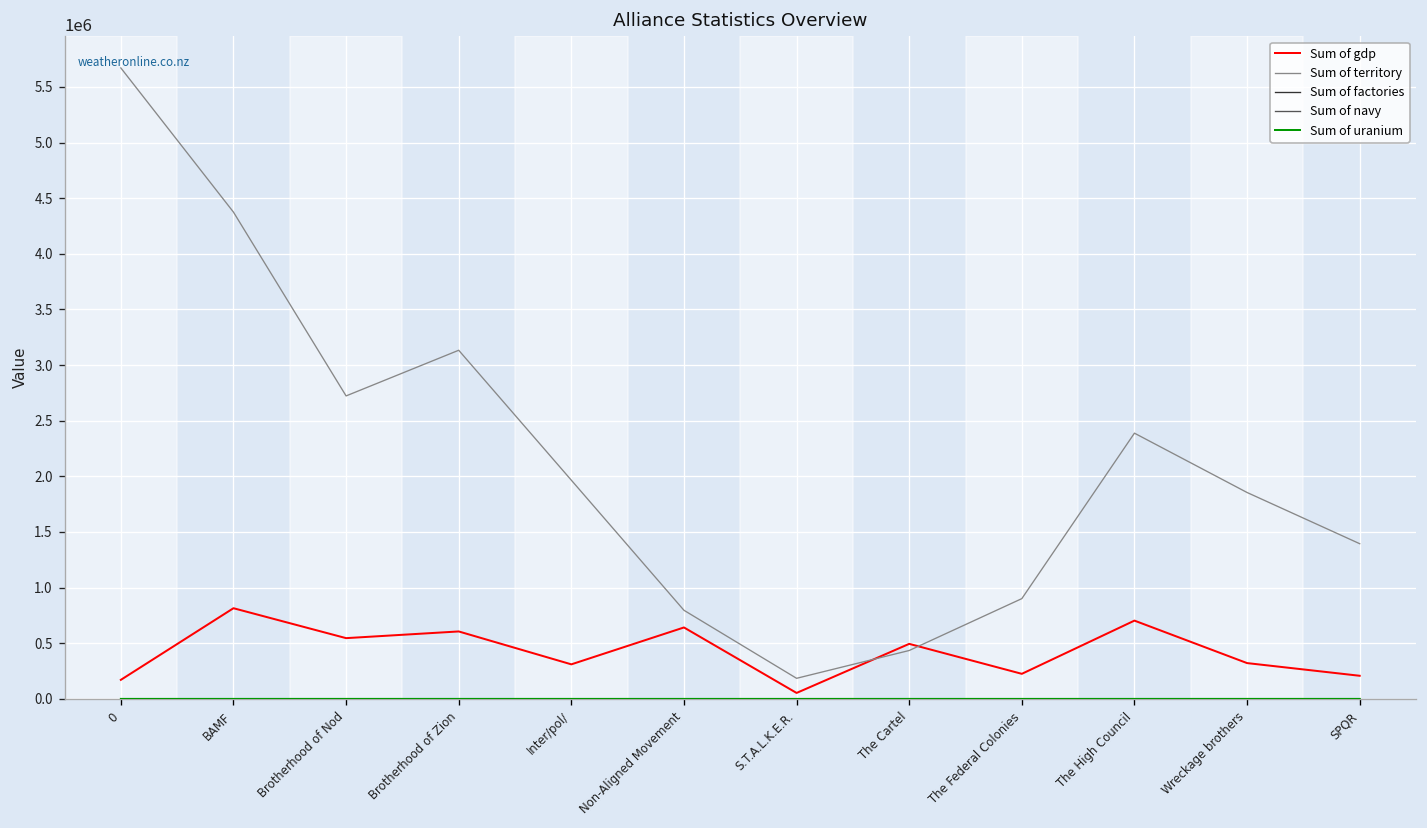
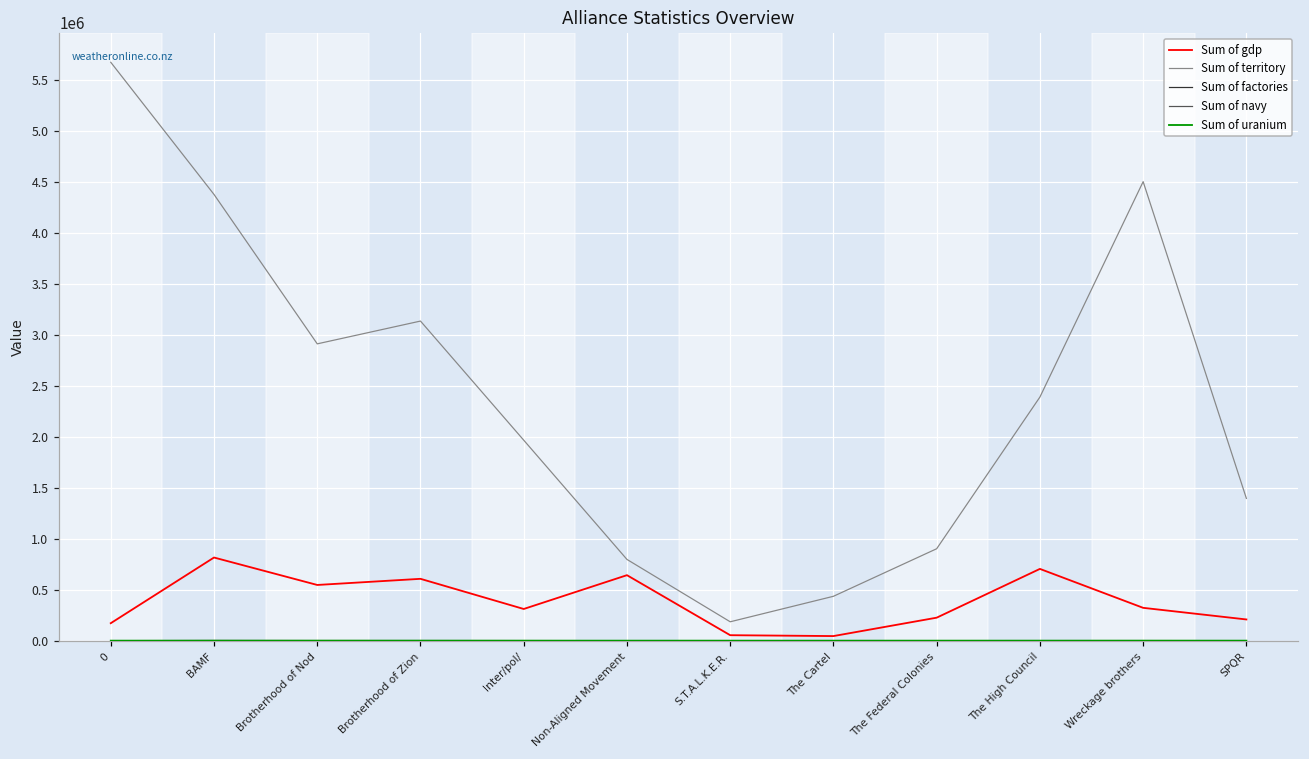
  {
    "Sum of gdp": {
      "0": 200000,
      "BAMF": 800000,
      "Brotherhood of Nod": 500000,
      "Brotherhood of Zion": 600000,
      "Inter/pol/": 300000,
      "Non-Aligned Movement": 600000,
      "S.T.A.L.K.E.R.": 100000,
-     "The Cartel": 500000,
+     "The Cartel": 0,
      "The Federal Colonies": 200000,
      "The High Council": 700000,
      "Wreckage brothers": 300000,
      "SPQR": 200000
    },
    "Sum of territory": {
      "0": 5700000,
      "BAMF": 4400000,
-     "Brotherhood of Nod": 2700000,
+     "Brotherhood of Nod": 2900000,
      "Brotherhood of Zion": 3100000,
      "Inter/pol/": 2000000,
      "Non-Aligned Movement": 800000,
      "S.T.A.L.K.E.R.": 200000,
      "The Cartel": 400000,
      "The Federal Colonies": 900000,
      "The High Council": 2400000,
-     "Wreckage brothers": 1900000,
+     "Wreckage brothers": 4500000,
      "SPQR": 1400000
    },
    "Sum of uranium": {
      "0": 0,
      "BAMF": 0,
      "Brotherhood of Nod": 0,
      "Brotherhood of Zion": 0,
      "Inter/pol/": 0,
      "Non-Aligned Movement": 0,
      "S.T.A.L.K.E.R.": 0,
      "The Cartel": 0,
      "The Federal Colonies": 0,
      "The High Council": 0,
      "Wreckage brothers": 0,
      "SPQR": 0
    }
  }
